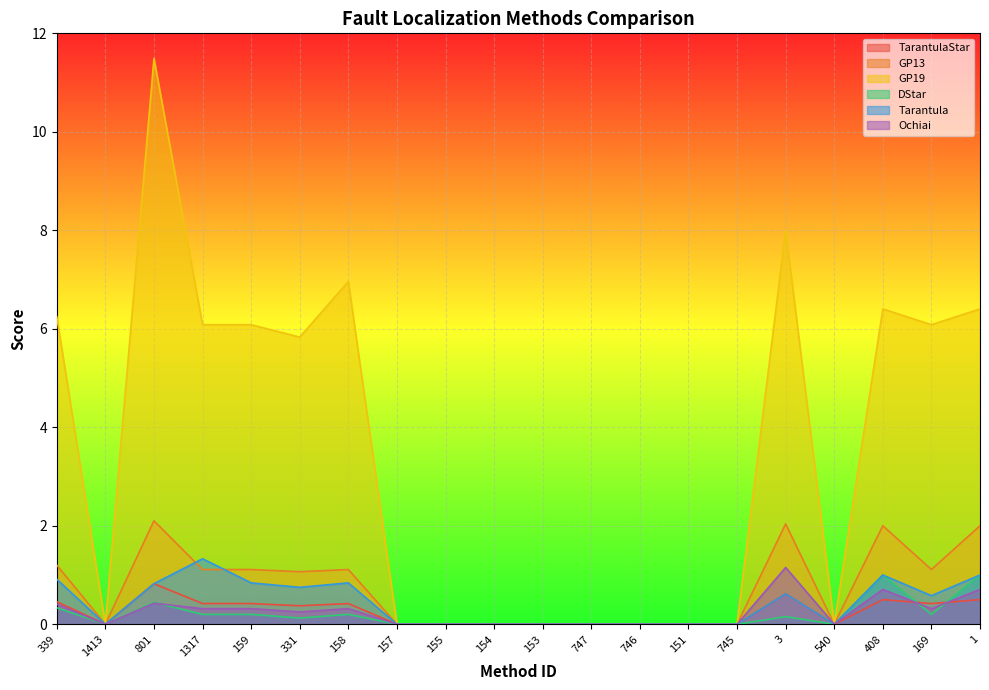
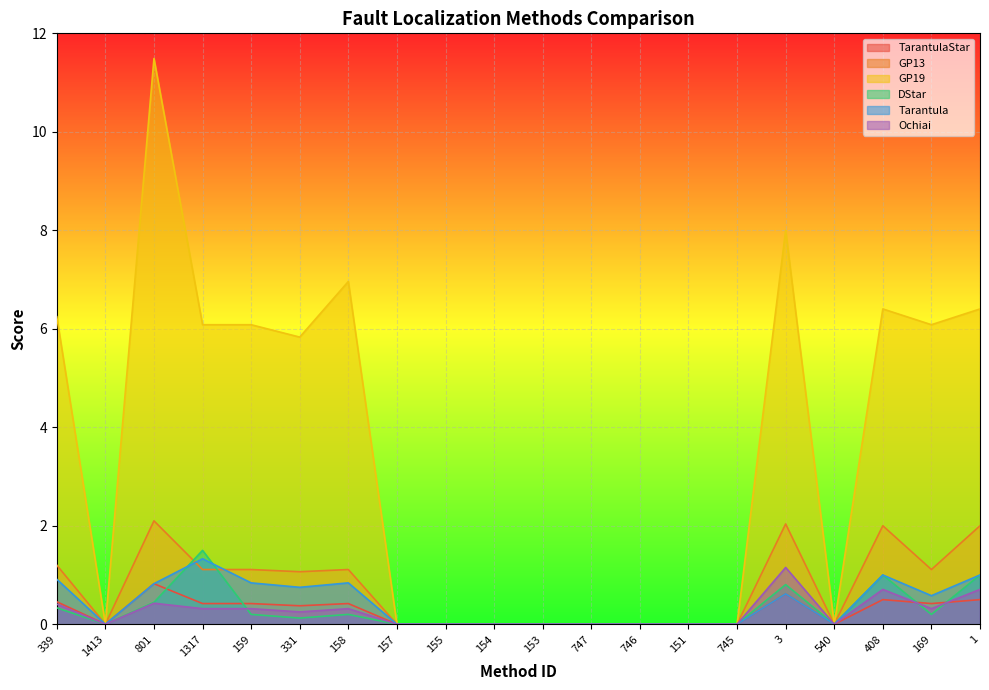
  {
    "GP19": {
      "339": 6.2,
      "801": 11.5,
      "1317": 6.1,
      "159": 6.1,
      "331": 5.8,
      "158": 7.0,
      "3": 8.0,
      "408": 6.4,
      "169": 6.1,
      "1": 6.4
    },
    "DStar": {
      "339": 0.3,
-     "1317": 0.2,
+     "1317": 1.5,
      "159": 0.2,
      "331": 0.1,
      "158": 0.2,
-     "3": 0.2,
+     "3": 0.8,
      "169": 0.2
    },
    "Tarantula": {
      "339": 0.9,
      "1317": 1.3,
      "159": 0.8,
      "331": 0.8,
      "158": 0.8,
      "169": 0.6
    },
    "Ochiai": {
      "1317": 0.3,
      "159": 0.3,
      "331": 0.3,
      "158": 0.3,
      "3": 1.2,
      "408": 0.7,
      "169": 0.3,
      "1": 0.7
    }
  }
